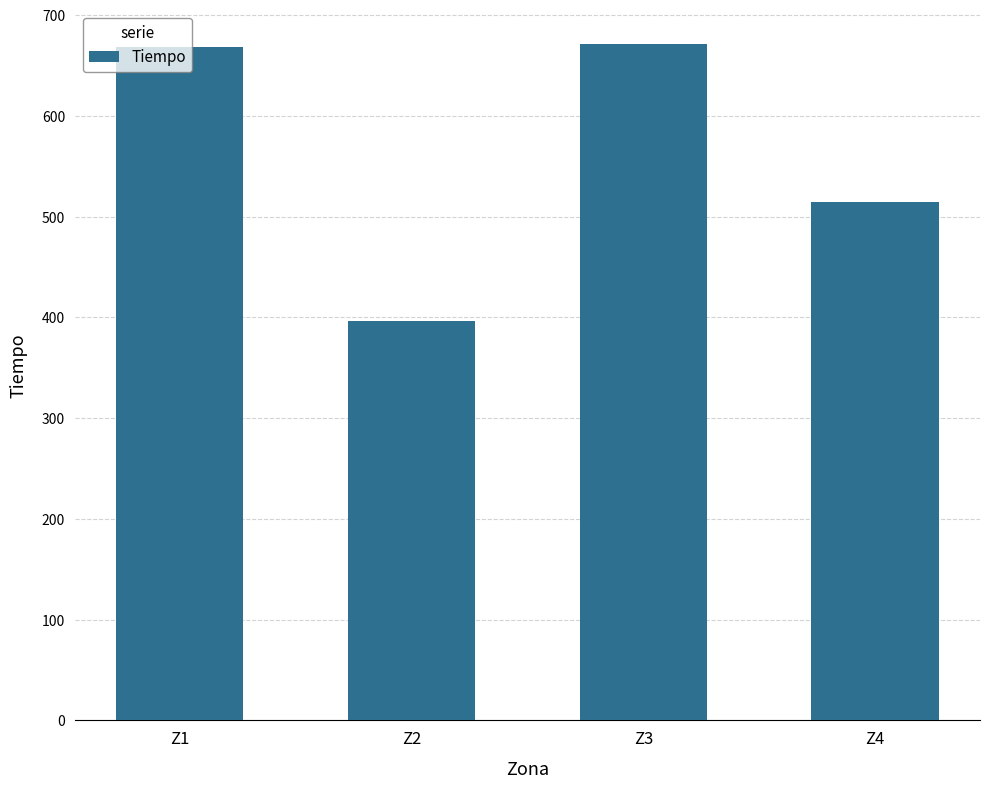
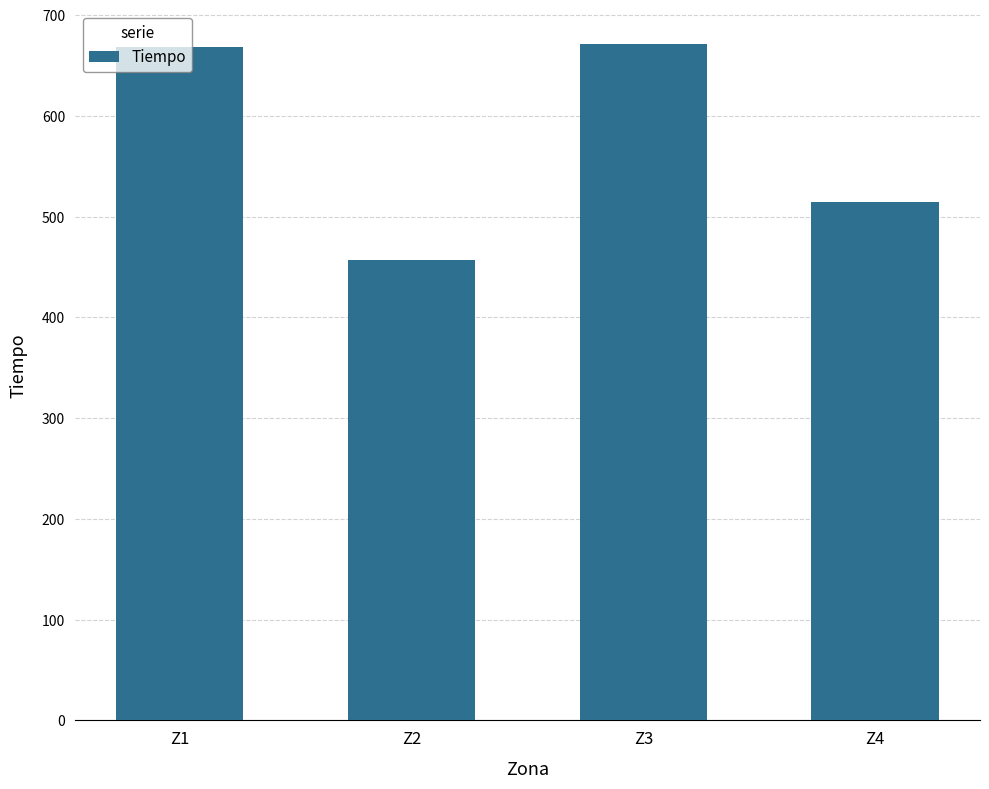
  {
-   "Z2": 396,
+   "Z2": 456,
    "Z3": 671,
    "Z4": 514
  }
